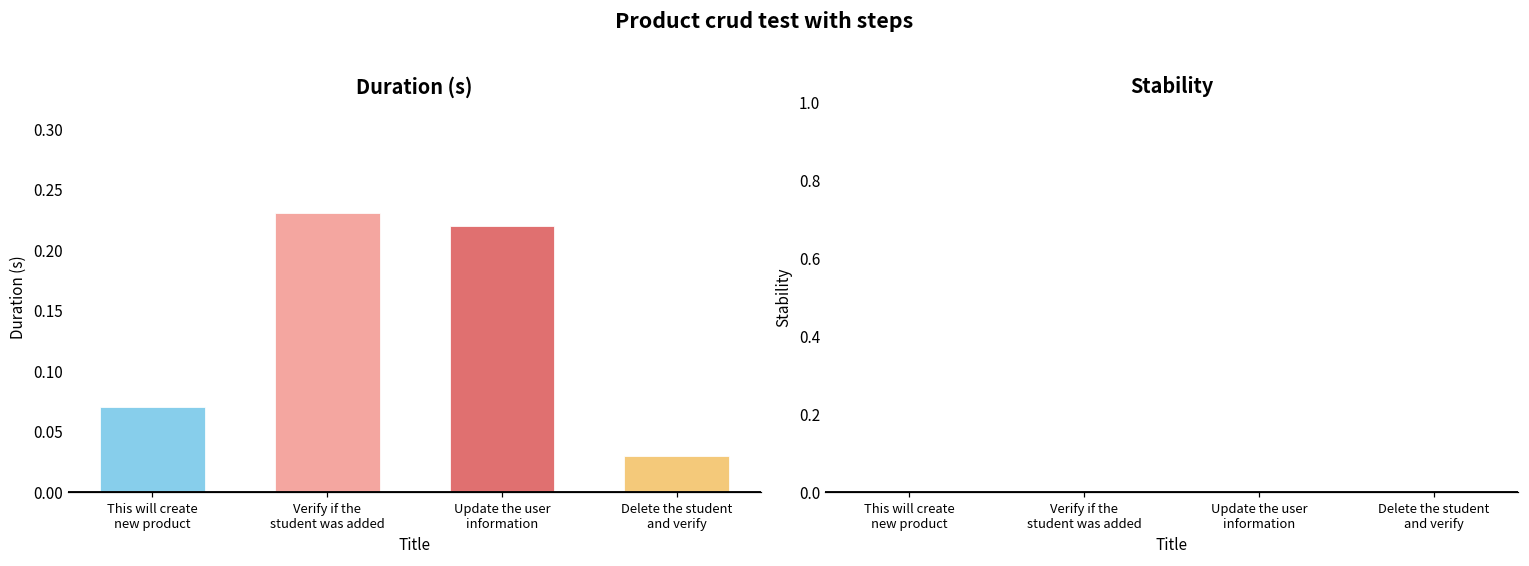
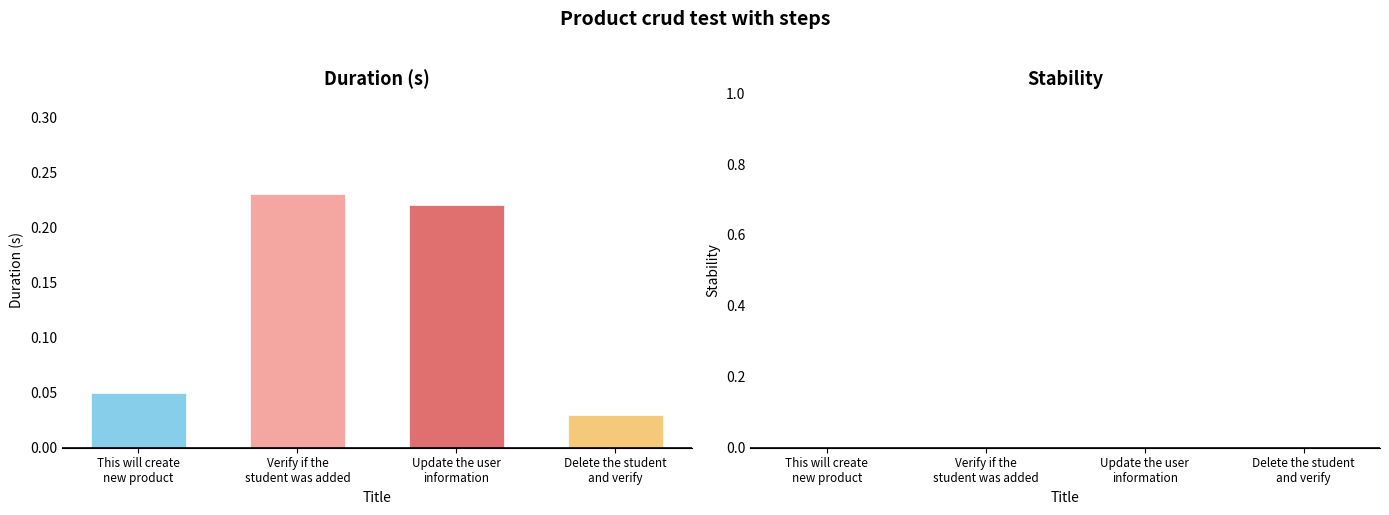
  {
    "Duration (s)": {
-     "This will create new product": 0.07,
+     "This will create new product": 0.05,
      "Verify if the student was added": 0.23,
      "Update the user information": 0.22,
      "Delete the student and verify": 0.03
    },
    "Stability": {
      "This will create new product": 0.00,
      "Verify if the student was added": 0.00,
      "Update the user information": 0.00,
      "Delete the student and verify": 0.00
    }
  }
